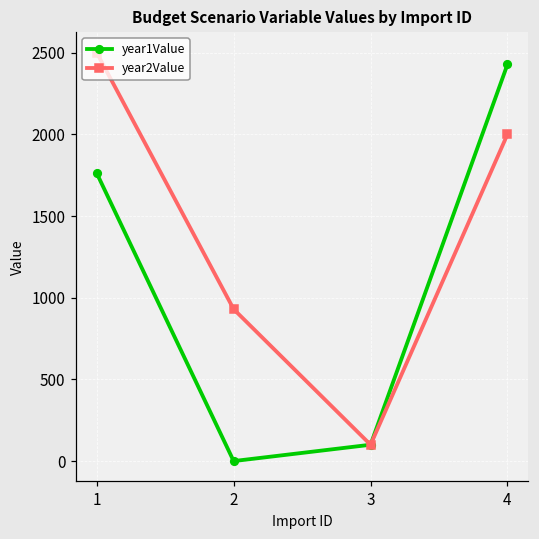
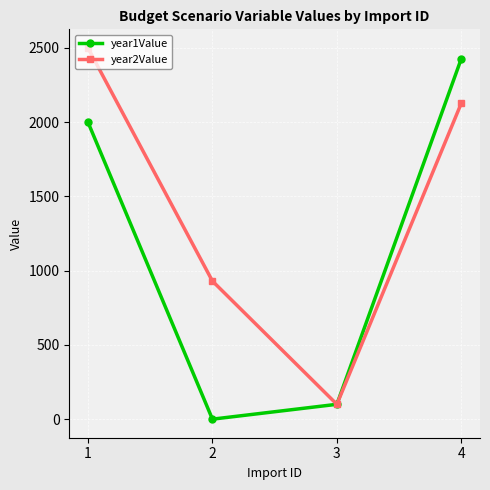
  {
    "year1Value": {
-     "1": 1760,
+     "1": 2000,
      "2": 0,
      "4": 2430
    },
    "year2Value": {
      "2": 930,
-     "4": 2000
+     "4": 2130
    }
  }
